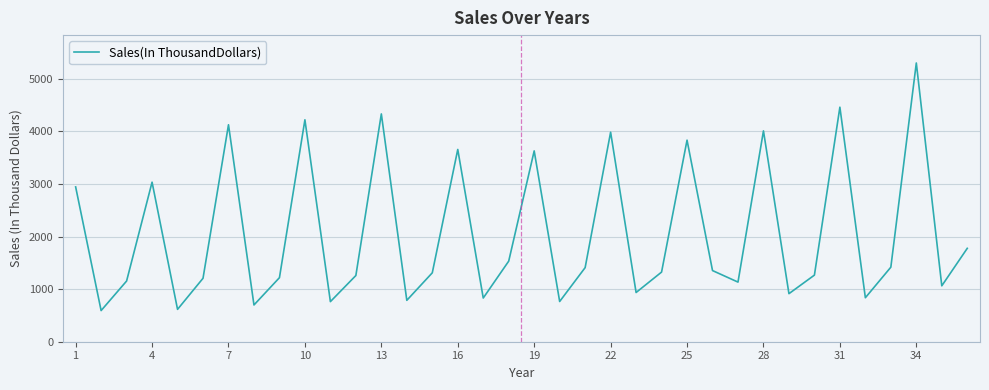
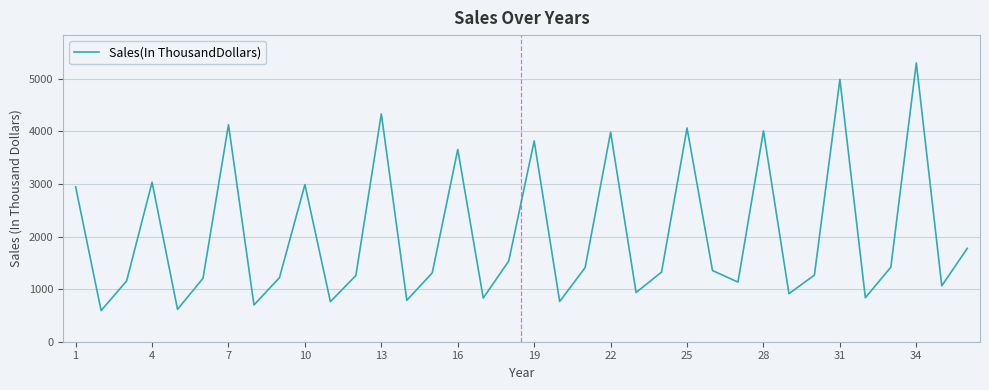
  {
    "1": 2900,
    "4": 3000,
    "7": 4100,
-   "10": 4200,
+   "10": 3000,
    "13": 4300,
    "16": 3700,
-   "19": 3600,
+   "19": 3800,
    "22": 4000,
-   "25": 3800,
+   "25": 4100,
    "28": 4000,
-   "31": 4500,
+   "31": 5000,
    "34": 5300
  }
